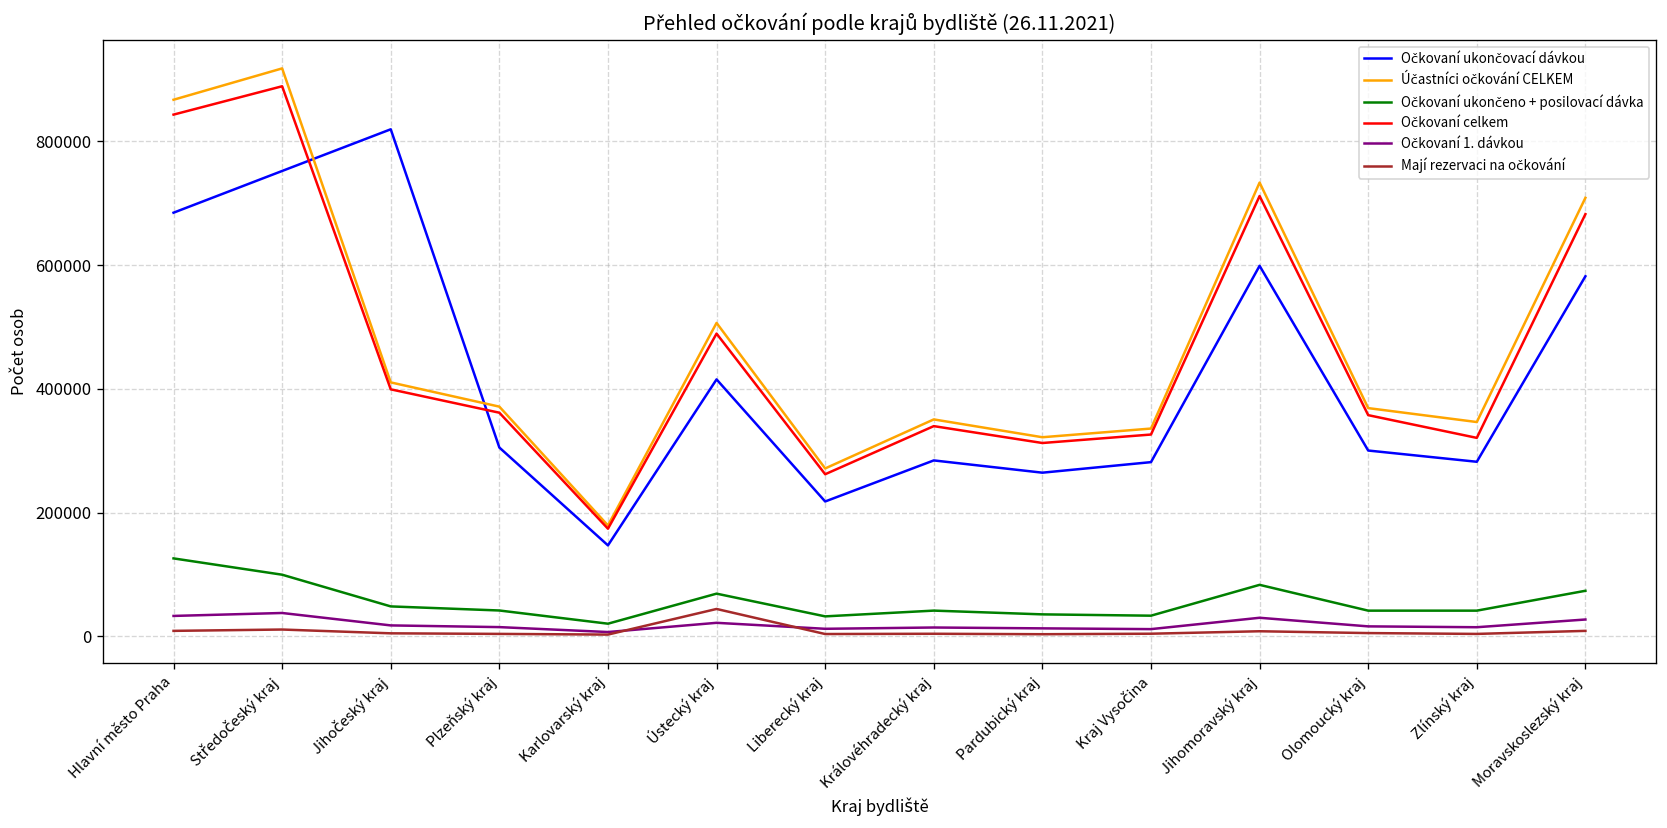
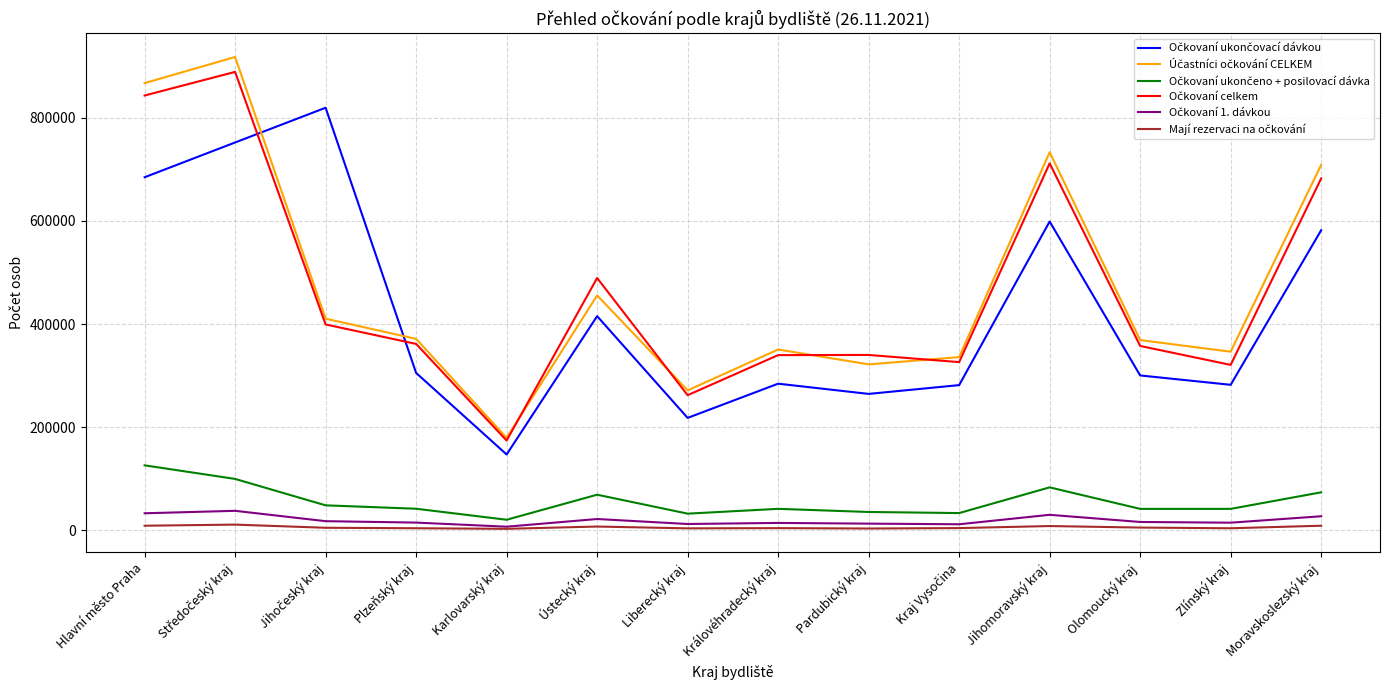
  {
    "Očkovaní ukončovací dávkou": {
      "Hlavní město Praha": 680000,
      "Středočeský kraj": 750000,
      "Jihočeský kraj": 820000,
      "Plzeňský kraj": 310000,
      "Karlovarský kraj": 150000,
      "Ústecký kraj": 420000,
      "Liberecký kraj": 220000,
      "Královéhradecký kraj": 280000,
      "Pardubický kraj": 260000,
      "Kraj Vysočina": 280000,
      "Jihomoravský kraj": 600000,
      "Olomoucký kraj": 300000,
      "Zlínský kraj": 280000,
      "Moravskoslezský kraj": 580000
    },
    "Účastníci očkování CELKEM": {
      "Hlavní město Praha": 870000,
      "Středočeský kraj": 920000,
      "Jihočeský kraj": 410000,
      "Plzeňský kraj": 370000,
      "Karlovarský kraj": 180000,
-     "Ústecký kraj": 510000,
+     "Ústecký kraj": 460000,
      "Liberecký kraj": 270000,
      "Královéhradecký kraj": 350000,
      "Pardubický kraj": 320000,
      "Kraj Vysočina": 340000,
      "Jihomoravský kraj": 730000,
      "Olomoucký kraj": 370000,
      "Zlínský kraj": 350000,
      "Moravskoslezský kraj": 710000
    },
    "Očkovaní ukončeno + posilovací dávka": {
      "Hlavní město Praha": 130000,
      "Středočeský kraj": 100000,
      "Jihočeský kraj": 50000,
      "Plzeňský kraj": 40000,
      "Karlovarský kraj": 20000,
      "Ústecký kraj": 70000,
      "Liberecký kraj": 30000,
      "Královéhradecký kraj": 40000,
      "Pardubický kraj": 40000,
      "Kraj Vysočina": 30000,
      "Jihomoravský kraj": 80000,
      "Olomoucký kraj": 40000,
      "Zlínský kraj": 40000,
      "Moravskoslezský kraj": 70000
    },
    "Očkovaní celkem": {
      "Hlavní město Praha": 840000,
      "Středočeský kraj": 890000,
      "Jihočeský kraj": 400000,
      "Plzeňský kraj": 360000,
      "Karlovarský kraj": 170000,
      "Ústecký kraj": 490000,
      "Liberecký kraj": 260000,
      "Královéhradecký kraj": 340000,
-     "Pardubický kraj": 310000,
+     "Pardubický kraj": 340000,
      "Kraj Vysočina": 330000,
      "Jihomoravský kraj": 710000,
      "Olomoucký kraj": 360000,
      "Zlínský kraj": 320000,
      "Moravskoslezský kraj": 680000
    },
    "Očkovaní 1. dávkou": {
      "Hlavní město Praha": 30000,
      "Středočeský kraj": 40000,
      "Jihočeský kraj": 20000,
      "Plzeňský kraj": 10000,
      "Ústecký kraj": 20000,
      "Liberecký kraj": 10000,
      "Královéhradecký kraj": 10000,
      "Pardubický kraj": 10000,
      "Kraj Vysočina": 10000,
      "Jihomoravský kraj": 30000,
      "Olomoucký kraj": 20000,
      "Zlínský kraj": 10000,
      "Moravskoslezský kraj": 30000
    },
    "Mají rezervaci na očkování": {
      "Hlavní město Praha": 10000,
      "Středočeský kraj": 10000,
      "Jihočeský kraj": 0,
      "Plzeňský kraj": 0,
-     "Ústecký kraj": 40000,
+     "Ústecký kraj": 10000,
      "Liberecký kraj": 0,
      "Královéhradecký kraj": 0,
      "Pardubický kraj": 0,
      "Kraj Vysočina": 0,
      "Jihomoravský kraj": 10000,
      "Olomoucký kraj": 10000,
      "Zlínský kraj": 0,
      "Moravskoslezský kraj": 10000
    }
  }
